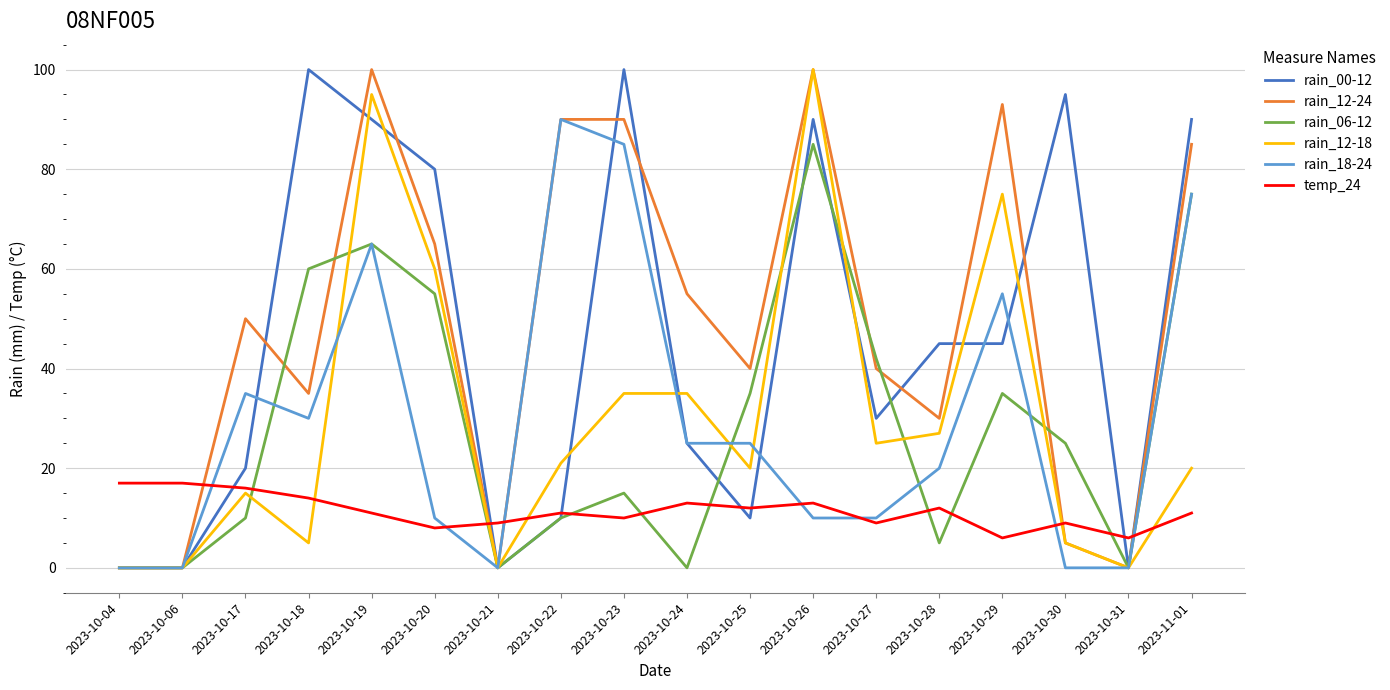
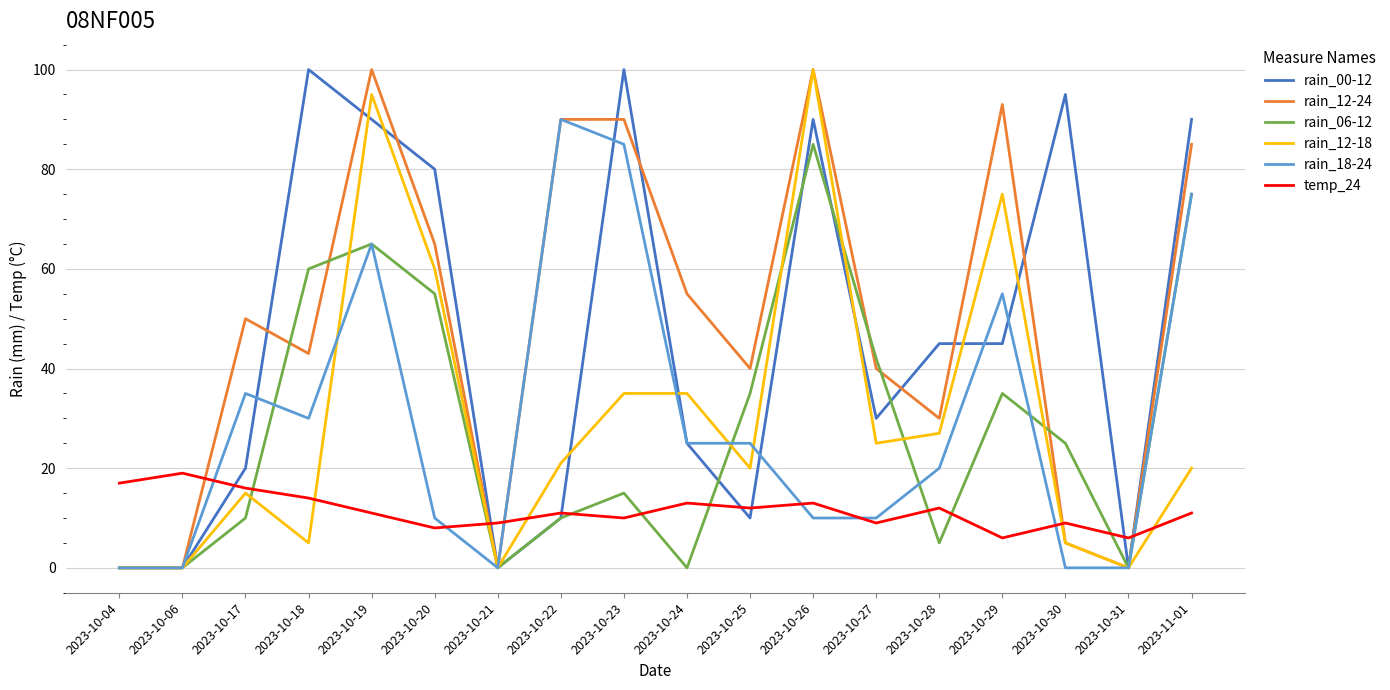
  {
    "rain_12-24": {
      "2023-10-17": 50,
-     "2023-10-18": 35,
+     "2023-10-18": 43,
      "2023-10-19": 100,
      "2023-10-20": 65,
      "2023-10-23": 90,
      "2023-10-24": 55,
      "2023-10-25": 40,
      "2023-10-27": 40,
      "2023-10-28": 30,
      "2023-10-29": 93,
      "2023-11-01": 85
    },
    "rain_06-12": {
      "2023-10-17": 10,
      "2023-10-18": 60,
      "2023-10-20": 55,
      "2023-10-23": 15,
      "2023-10-24": 0,
      "2023-10-25": 35,
      "2023-10-26": 85,
      "2023-10-27": 42,
      "2023-10-28": 5,
      "2023-10-29": 35,
      "2023-10-30": 25
    },
    "rain_12-18": {
      "2023-10-17": 15,
      "2023-10-18": 5,
      "2023-10-19": 95,
      "2023-10-20": 60,
      "2023-10-22": 21,
      "2023-10-23": 35,
      "2023-10-24": 35,
      "2023-10-25": 20,
      "2023-10-27": 25,
      "2023-10-28": 27,
      "2023-10-29": 75,
      "2023-11-01": 20
    },
    "temp_24": {
      "2023-10-04": 17,
-     "2023-10-06": 17,
+     "2023-10-06": 19,
      "2023-10-17": 16,
      "2023-10-18": 14,
      "2023-10-19": 11,
      "2023-10-20": 8,
      "2023-10-21": 9,
      "2023-10-22": 11,
      "2023-10-23": 10,
      "2023-10-24": 13,
      "2023-10-25": 12,
      "2023-10-26": 13,
      "2023-10-27": 9,
      "2023-10-28": 12,
      "2023-10-29": 6,
      "2023-10-30": 9,
      "2023-10-31": 6,
      "2023-11-01": 11
    }
  }
